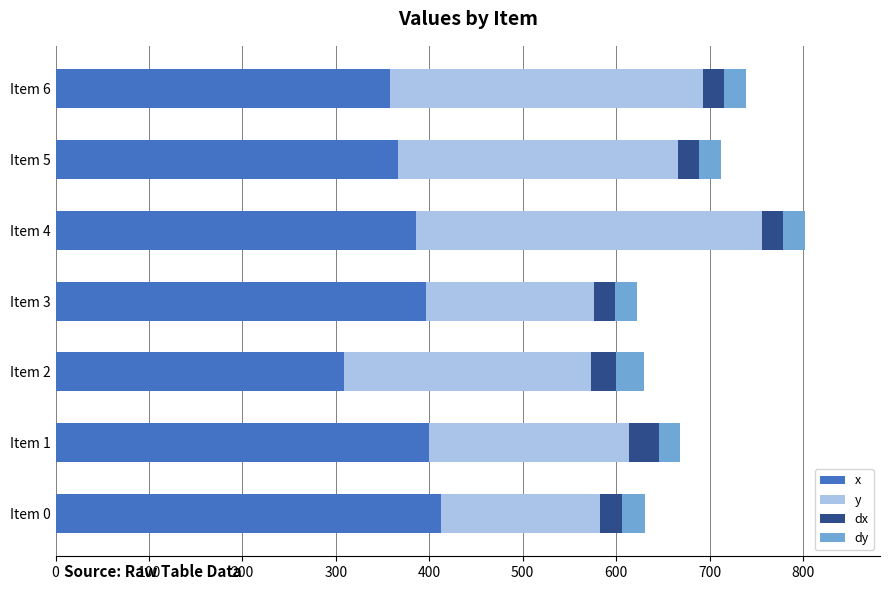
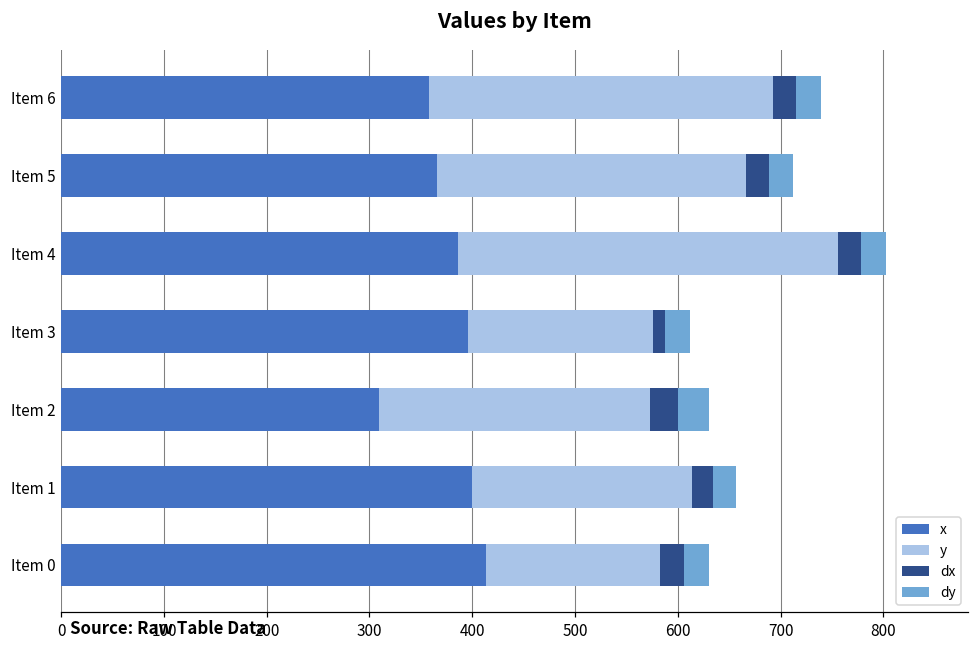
  {
    "x": {
      "Item 6": 360,
      "Item 5": 370,
      "Item 4": 390,
      "Item 3": 400,
      "Item 2": 310,
      "Item 1": 400,
      "Item 0": 410
    },
    "y": {
      "Item 6": 340,
      "Item 5": 300,
      "Item 4": 370,
      "Item 3": 180,
      "Item 2": 260,
      "Item 1": 210,
      "Item 0": 170
    },
    "dx": {
      "Item 6": 20,
      "Item 5": 20,
      "Item 4": 20,
-     "Item 3": 20,
+     "Item 3": 10,
      "Item 2": 30,
-     "Item 1": 30,
+     "Item 1": 20,
      "Item 0": 20
    },
    "dy": {
      "Item 6": 20,
      "Item 5": 20,
      "Item 4": 20,
      "Item 3": 20,
      "Item 2": 30,
      "Item 1": 20,
      "Item 0": 20
    }
  }
